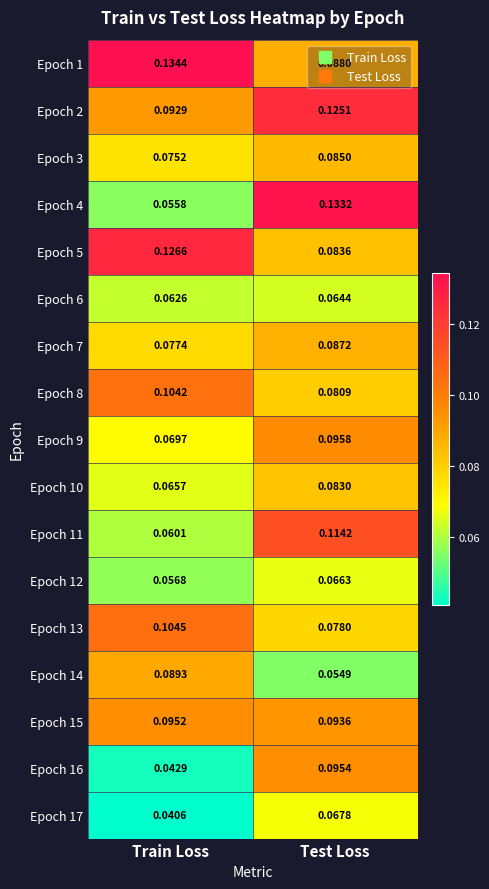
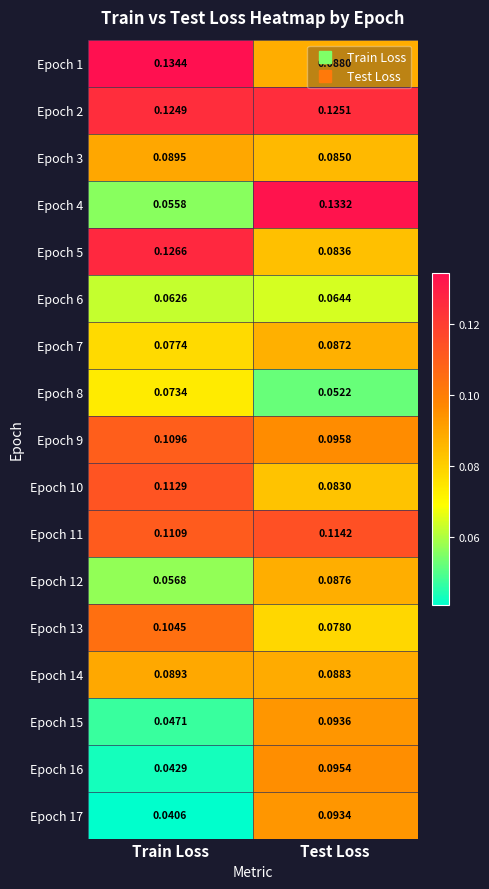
  {
    "Epoch 1": {
      "Train Loss": 0.1344
    },
    "Epoch 2": {
-     "Train Loss": 0.0929,
+     "Train Loss": 0.1249,
      "Test Loss": 0.1251
    },
    "Epoch 3": {
-     "Train Loss": 0.0752,
+     "Train Loss": 0.0895,
      "Test Loss": 0.0850
    },
    "Epoch 4": {
      "Train Loss": 0.0558,
      "Test Loss": 0.1332
    },
    "Epoch 5": {
      "Train Loss": 0.1266,
      "Test Loss": 0.0836
    },
    "Epoch 6": {
      "Train Loss": 0.0626,
      "Test Loss": 0.0644
    },
    "Epoch 7": {
      "Train Loss": 0.0774,
      "Test Loss": 0.0872
    },
    "Epoch 8": {
-     "Train Loss": 0.1042,
-     "Test Loss": 0.0809
+     "Train Loss": 0.0734,
+     "Test Loss": 0.0522
    },
    "Epoch 9": {
-     "Train Loss": 0.0697,
+     "Train Loss": 0.1096,
      "Test Loss": 0.0958
    },
    "Epoch 10": {
-     "Train Loss": 0.0657,
+     "Train Loss": 0.1129,
      "Test Loss": 0.0830
    },
    "Epoch 11": {
-     "Train Loss": 0.0601,
+     "Train Loss": 0.1109,
      "Test Loss": 0.1142
    },
    "Epoch 12": {
      "Train Loss": 0.0568,
-     "Test Loss": 0.0663
+     "Test Loss": 0.0876
    },
    "Epoch 13": {
      "Train Loss": 0.1045,
      "Test Loss": 0.0780
    },
    "Epoch 14": {
      "Train Loss": 0.0893,
-     "Test Loss": 0.0549
+     "Test Loss": 0.0883
    },
    "Epoch 15": {
-     "Train Loss": 0.0952,
+     "Train Loss": 0.0471,
      "Test Loss": 0.0936
    },
    "Epoch 16": {
      "Train Loss": 0.0429,
      "Test Loss": 0.0954
    },
    "Epoch 17": {
      "Train Loss": 0.0406,
-     "Test Loss": 0.0678
+     "Test Loss": 0.0934
    }
  }
